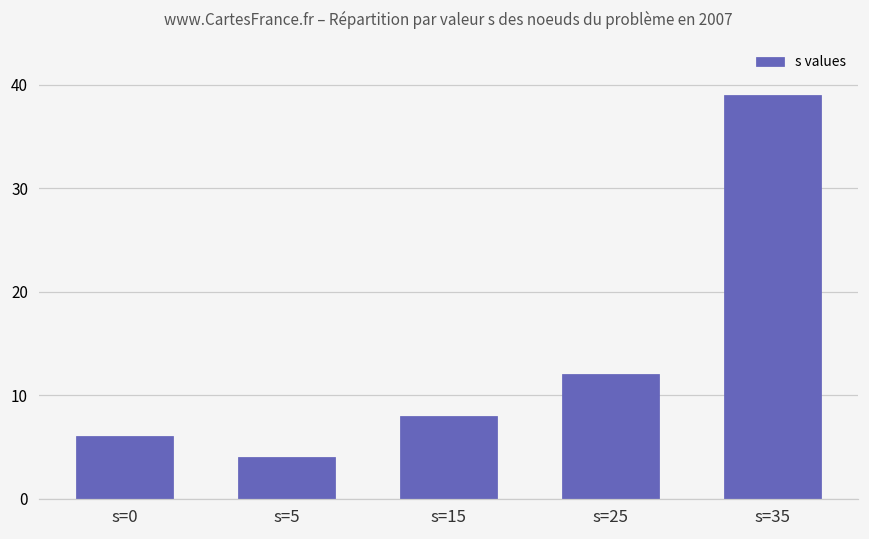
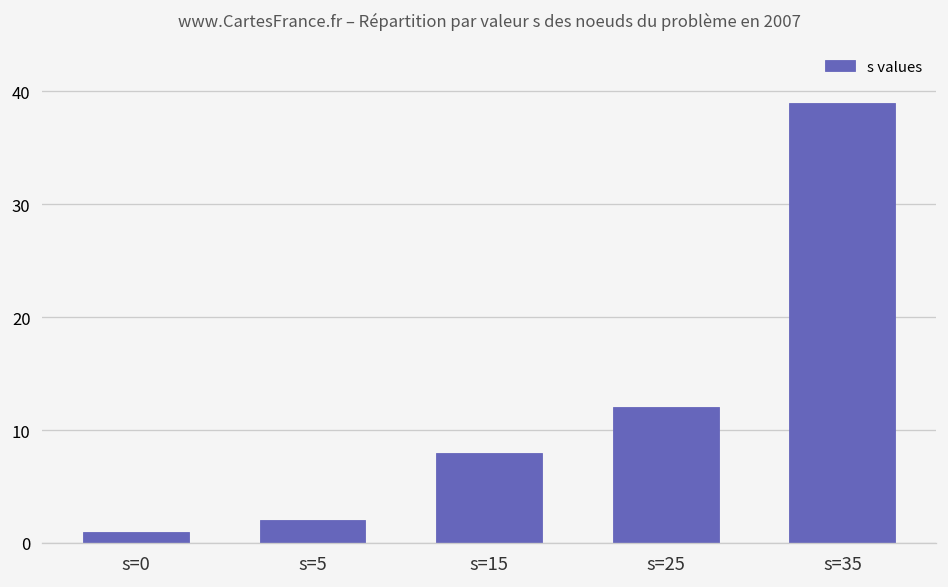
  {
-   "s=0": 6,
-   "s=5": 4,
+   "s=0": 1,
+   "s=5": 2,
    "s=15": 8,
    "s=25": 12,
    "s=35": 39
  }
